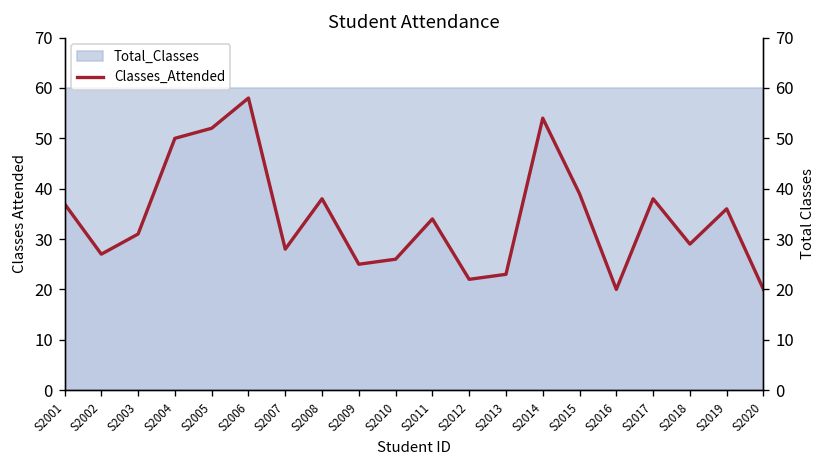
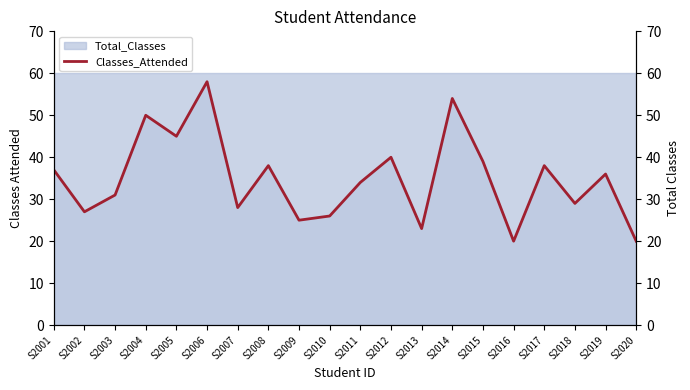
  {
    "Classes_Attended": {
      "S2001": 37,
      "S2002": 27,
      "S2003": 31,
      "S2004": 50,
-     "S2005": 52,
+     "S2005": 45,
      "S2006": 58,
      "S2007": 28,
      "S2008": 38,
      "S2009": 25,
      "S2010": 26,
      "S2011": 34,
-     "S2012": 22,
+     "S2012": 40,
      "S2013": 23,
      "S2014": 54,
      "S2015": 39,
      "S2016": 20,
      "S2017": 38,
      "S2018": 29,
      "S2019": 36,
      "S2020": 20
    }
  }
